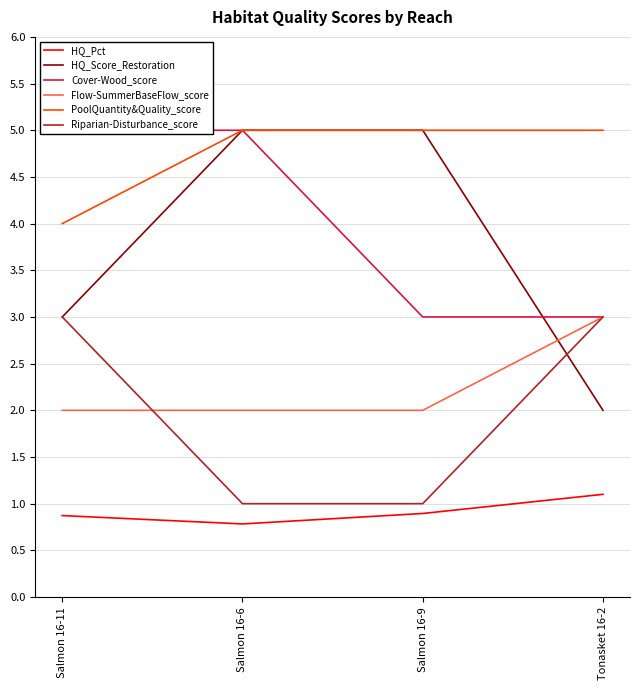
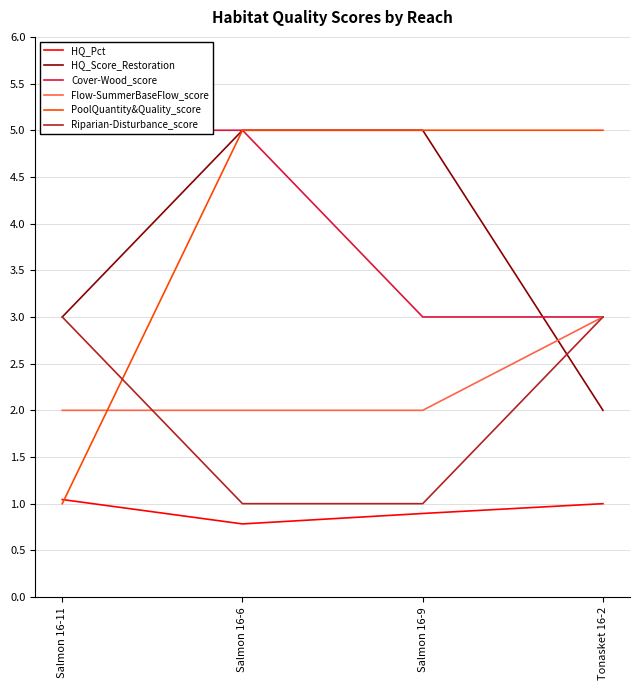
  {
    "HQ_Pct": {
-     "Salmon 16-11": 0.9,
+     "Salmon 16-11": 1.0,
      "Salmon 16-6": 0.8,
      "Salmon 16-9": 0.9,
-     "Tonasket 16-2": 1.1
+     "Tonasket 16-2": 1.0
    },
    "HQ_Score_Restoration": {
      "Tonasket 16-2": 2.0
    },
    "Flow-SummerBaseFlow_score": {
      "Salmon 16-11": 2.0,
      "Salmon 16-6": 2.0,
      "Salmon 16-9": 2.0
    },
    "PoolQuantity&Quality_score": {
-     "Salmon 16-11": 4,
+     "Salmon 16-11": 1,
      "Tonasket 16-2": 5
    }
  }
